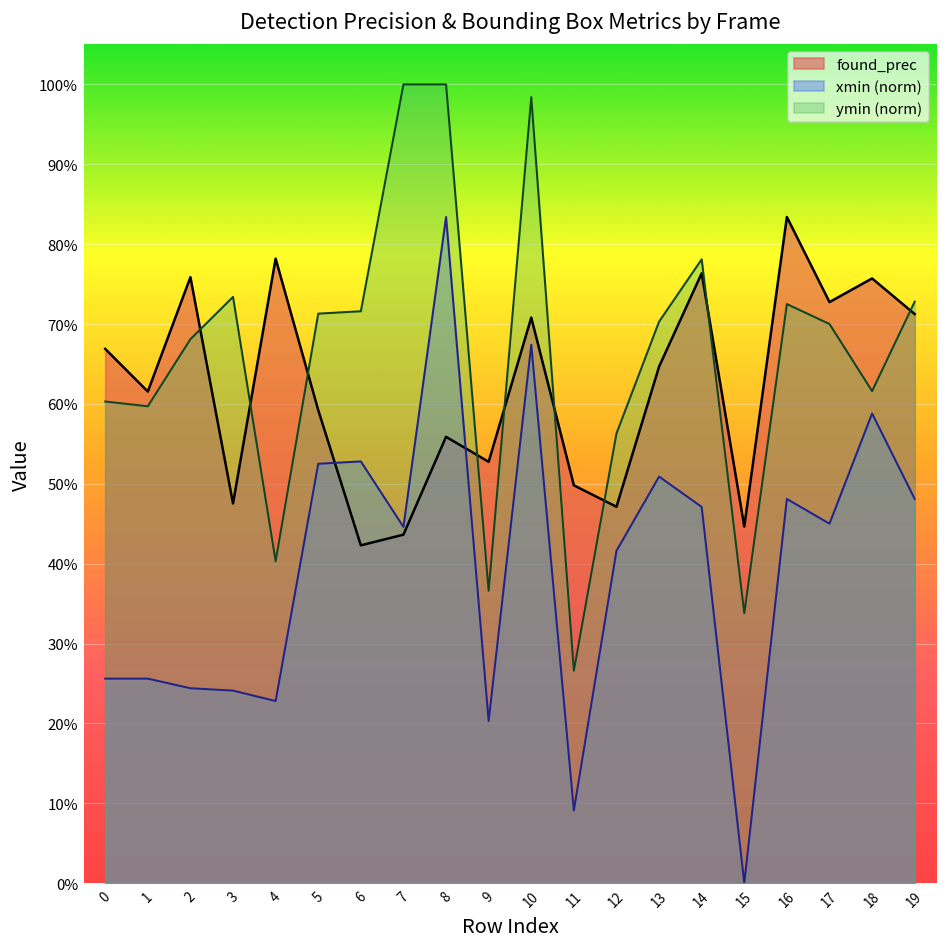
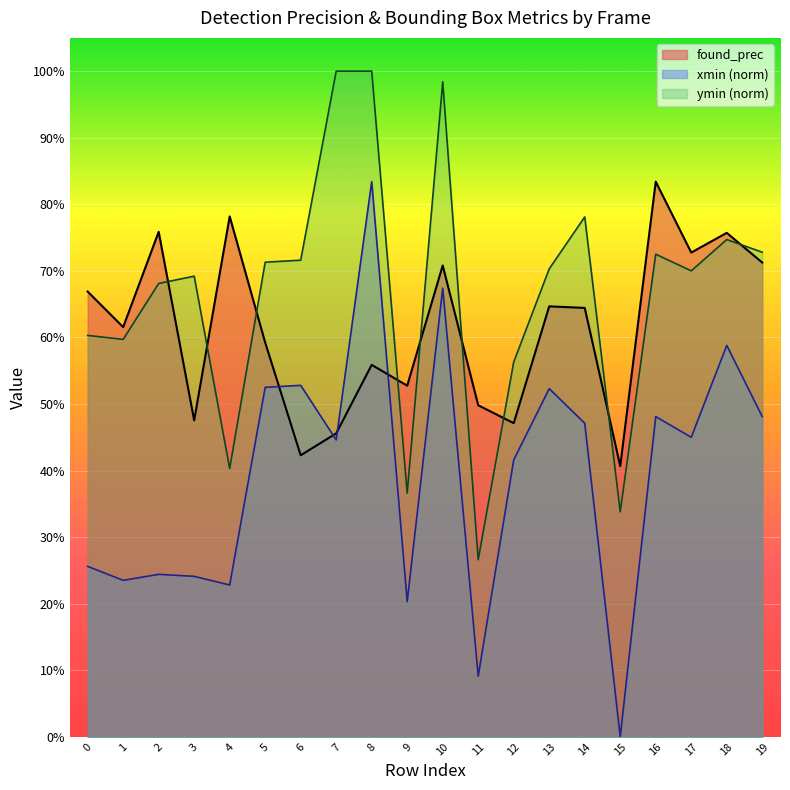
  {
    "found_prec": {
      "0": "67%",
      "1": "62%",
      "2": "76%",
      "3": "48%",
      "4": "78%",
      "5": "59%",
      "6": "42%",
-     "7": "44%",
+     "7": "46%",
      "8": "56%",
      "9": "53%",
      "10": "71%",
      "11": "50%",
      "12": "47%",
      "13": "65%",
-     "14": "76%",
-     "15": "45%",
+     "14": "64%",
+     "15": "41%",
      "16": "83%",
      "17": "73%",
      "18": "76%",
      "19": "71%"
    },
    "xmin (norm)": {
      "0": "26%",
-     "1": "26%",
+     "1": "24%",
      "2": "24%",
      "3": "24%",
      "4": "23%",
      "5": "53%",
      "6": "53%",
      "7": "45%",
      "8": "83%",
      "9": "20%",
      "10": "67%",
      "11": "9%",
      "12": "42%",
-     "13": "51%",
+     "13": "52%",
      "14": "47%",
      "15": "0%",
      "16": "48%",
      "17": "45%",
      "18": "59%",
      "19": "48%"
    },
    "ymin (norm)": {
      "0": "60%",
      "1": "60%",
      "2": "68%",
-     "3": "73%",
+     "3": "69%",
      "4": "40%",
      "5": "71%",
      "6": "72%",
      "7": "100%",
      "8": "100%",
      "9": "37%",
      "10": "98%",
      "11": "27%",
      "12": "56%",
      "13": "70%",
      "14": "78%",
      "15": "34%",
      "16": "73%",
      "17": "70%",
-     "18": "62%",
+     "18": "75%",
      "19": "73%"
    }
  }
